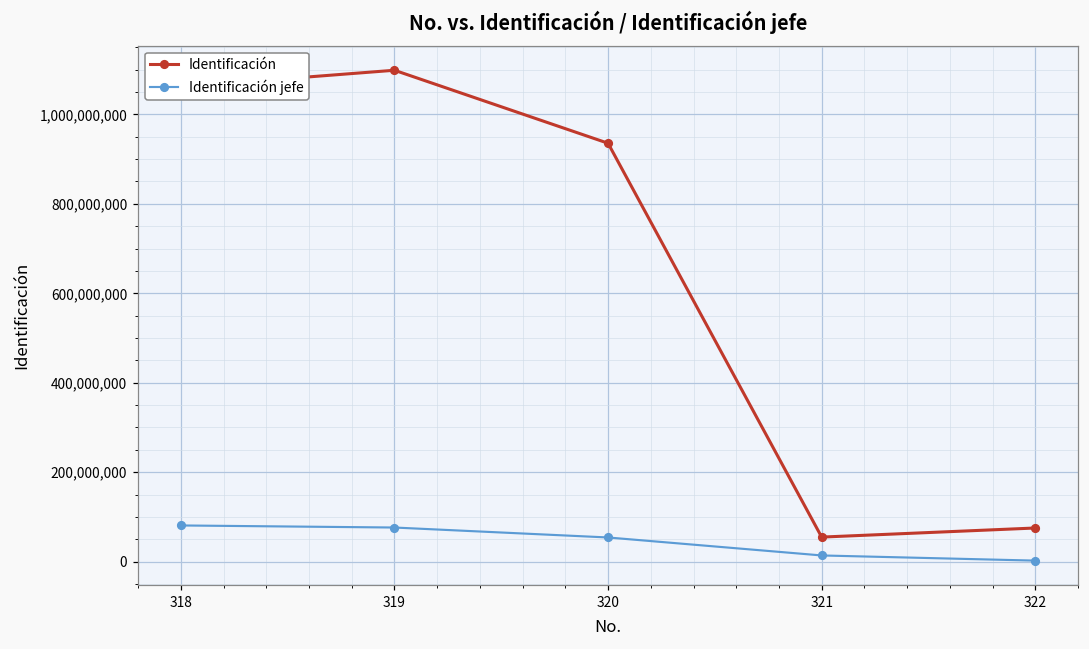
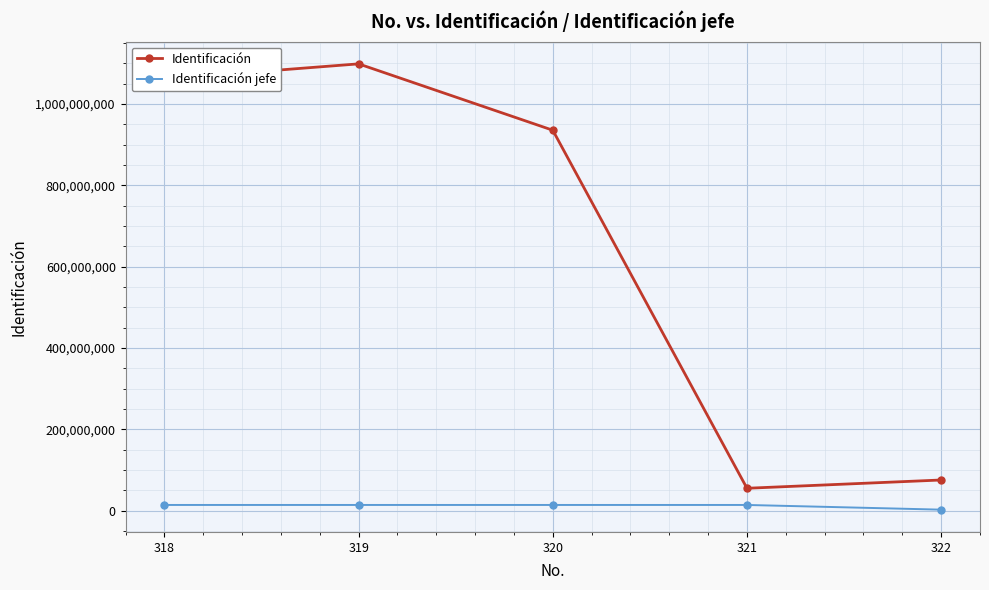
  {
    "Identificación": {
      "319": "1,100,000,000",
      "320": "940,000,000",
      "321": "50,000,000",
      "322": "80,000,000"
    },
    "Identificación jefe": {
-     "318": "80,000,000",
-     "319": "80,000,000",
-     "320": "50,000,000",
+     "318": "10,000,000",
+     "319": "10,000,000",
+     "320": "10,000,000",
      "321": "10,000,000",
      "322": "0"
    }
  }
